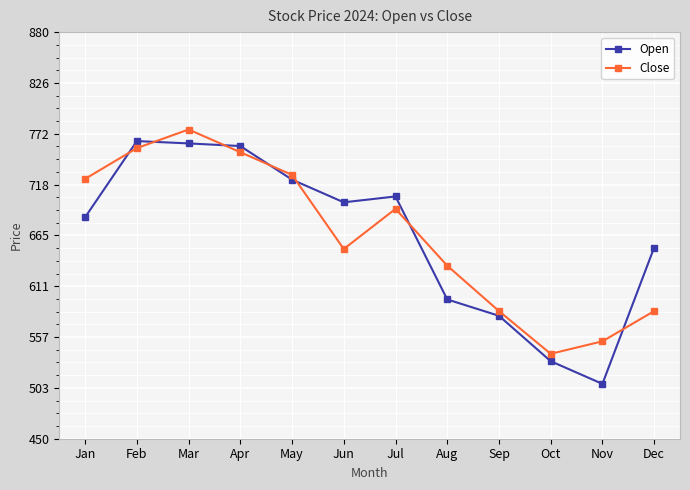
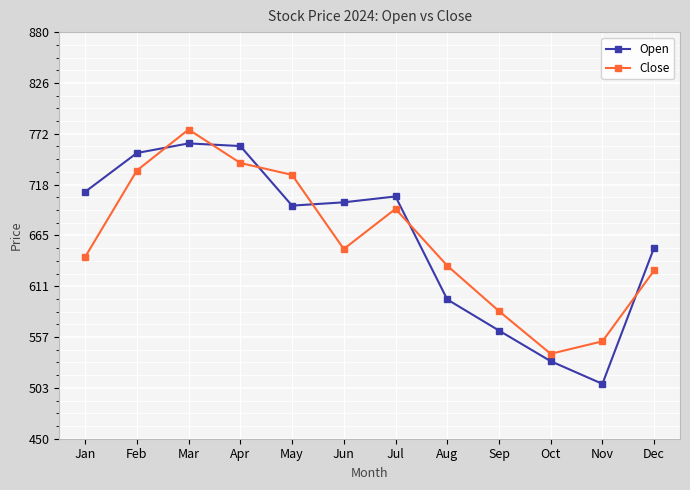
  {
    "Open": {
-     "Jan": 680,
-     "Feb": 760,
+     "Jan": 710,
+     "Feb": 750,
      "Mar": 760,
      "Apr": 760,
-     "May": 720,
+     "May": 700,
      "Jun": 700,
      "Jul": 710,
      "Aug": 600,
-     "Sep": 580,
+     "Sep": 560,
      "Oct": 530,
      "Nov": 510,
      "Dec": 650
    },
    "Close": {
-     "Jan": 720,
-     "Feb": 760,
+     "Jan": 640,
+     "Feb": 730,
      "Mar": 780,
-     "Apr": 750,
+     "Apr": 740,
      "May": 730,
      "Jun": 650,
      "Jul": 690,
      "Aug": 630,
      "Sep": 590,
      "Oct": 540,
      "Nov": 550,
-     "Dec": 590
+     "Dec": 630
    }
  }
